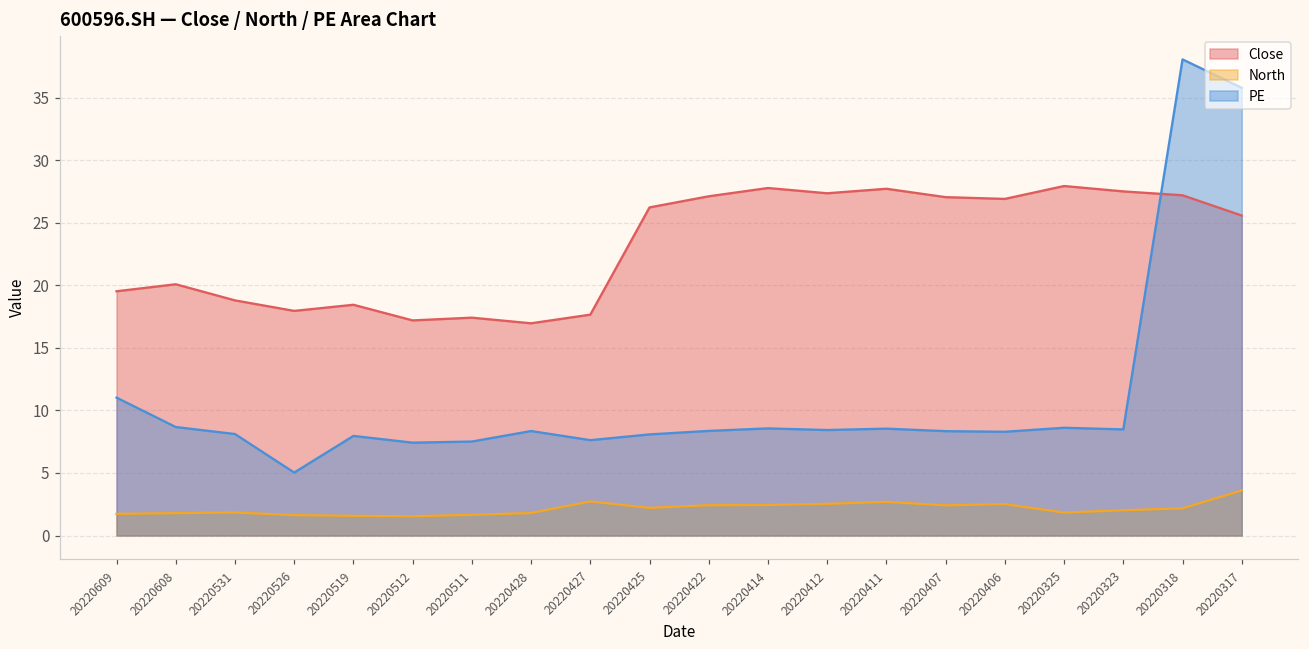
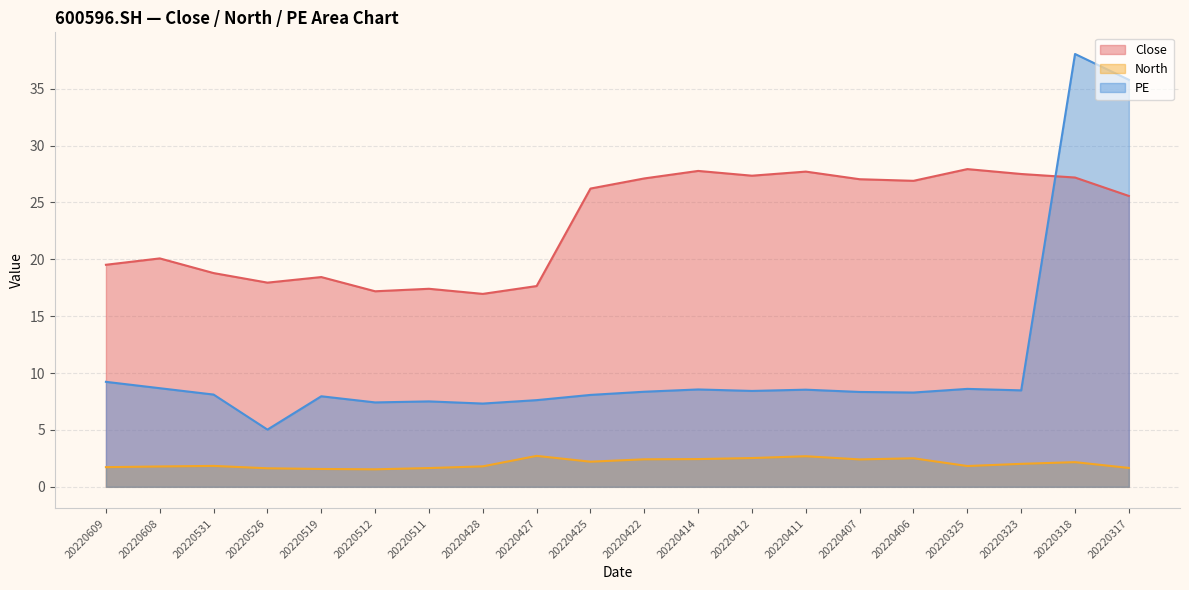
  {
    "Close": {
      "20220609": 19.5,
      "20220608": 20.1,
      "20220531": 18.8,
      "20220526": 18.0,
      "20220519": 18.4,
      "20220512": 17.2,
      "20220511": 17.4,
      "20220428": 17.0,
      "20220427": 17.7,
      "20220425": 26.2,
      "20220422": 27.1,
      "20220414": 27.8,
      "20220412": 27.4,
      "20220411": 27.7,
      "20220407": 27.0,
      "20220406": 26.9,
      "20220325": 27.9,
      "20220323": 27.5,
      "20220318": 27.2,
      "20220317": 25.6
    },
    "North": {
      "20220609": 1.7,
      "20220608": 1.8,
      "20220531": 1.8,
      "20220526": 1.6,
      "20220519": 1.6,
      "20220512": 1.5,
      "20220511": 1.7,
      "20220428": 1.8,
      "20220427": 2.7,
      "20220425": 2.2,
      "20220422": 2.4,
      "20220414": 2.4,
      "20220412": 2.5,
      "20220411": 2.7,
      "20220407": 2.4,
      "20220406": 2.5,
      "20220325": 1.8,
      "20220323": 2.0,
      "20220318": 2.2,
-     "20220317": 3.6
+     "20220317": 1.7
    },
    "PE": {
-     "20220609": 11.0,
+     "20220609": 9.2,
      "20220608": 8.7,
      "20220531": 8.1,
      "20220526": 5.0,
      "20220519": 8.0,
      "20220512": 7.4,
      "20220511": 7.5,
-     "20220428": 8.4,
+     "20220428": 7.3,
      "20220427": 7.6,
      "20220425": 8.1,
      "20220422": 8.4,
      "20220414": 8.6,
      "20220412": 8.4,
      "20220411": 8.5,
      "20220407": 8.3,
      "20220406": 8.3,
      "20220325": 8.6,
      "20220323": 8.5,
      "20220318": 38.1
    }
  }
